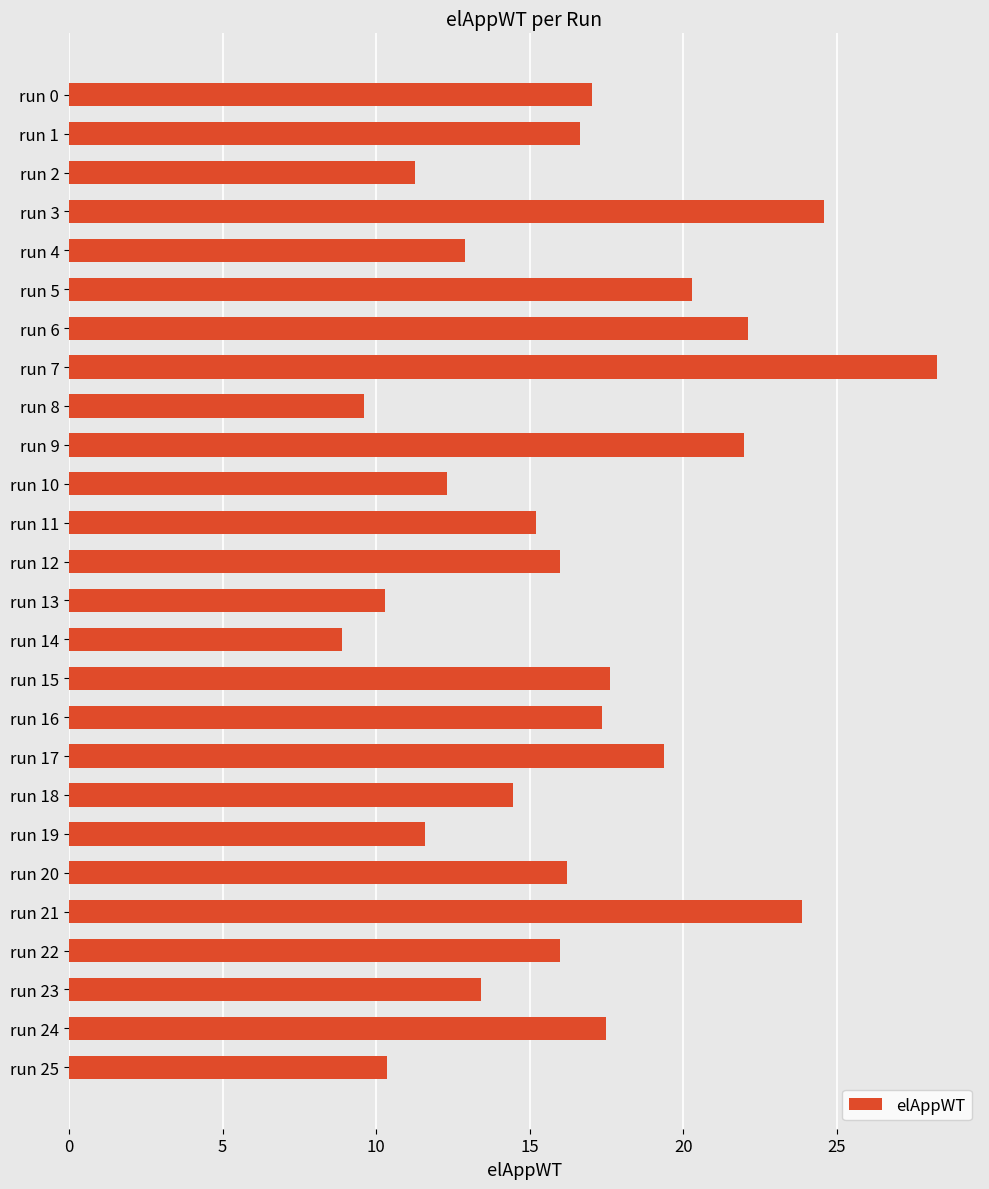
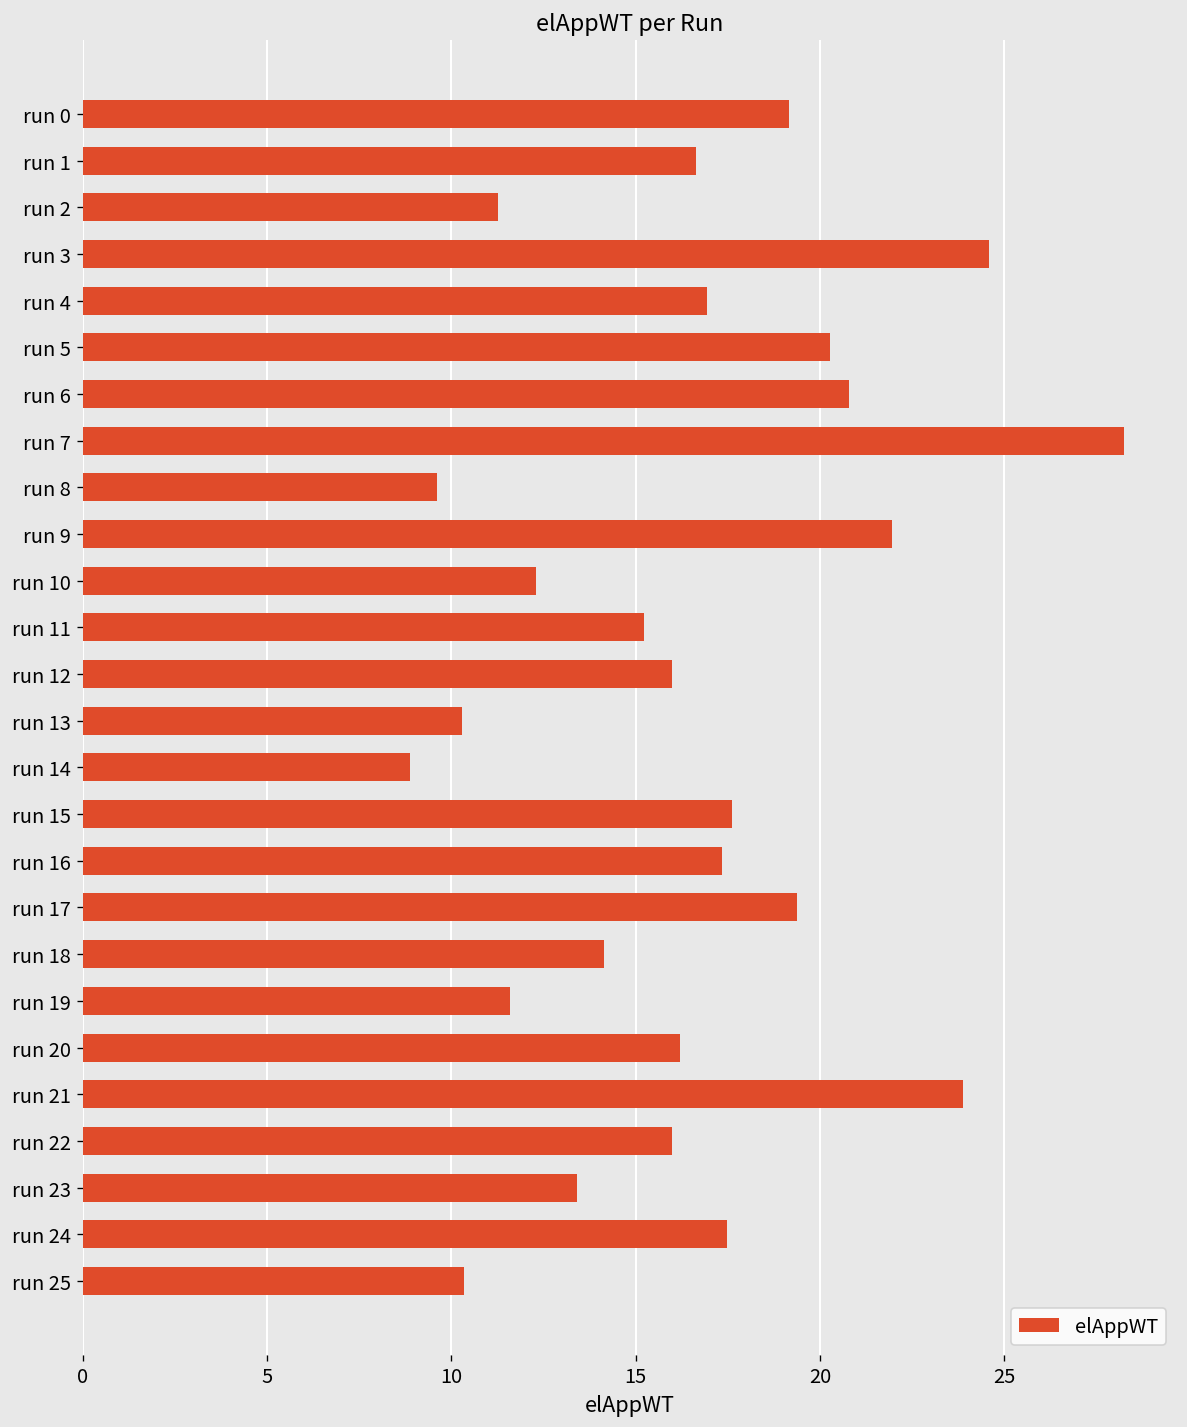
  {
-   "run 0": 17.0,
+   "run 0": 19.1,
    "run 1": 16.7,
    "run 2": 11.3,
    "run 3": 24.6,
-   "run 4": 12.9,
+   "run 4": 16.9,
    "run 5": 20.3,
-   "run 6": 22.1,
+   "run 6": 20.8,
    "run 7": 28.2,
    "run 8": 9.6,
    "run 9": 22.0,
    "run 10": 12.3,
    "run 11": 15.2,
    "run 12": 16.0,
    "run 13": 10.3,
    "run 14": 8.9,
    "run 15": 17.6,
    "run 16": 17.4,
    "run 17": 19.4,
-   "run 18": 14.5,
+   "run 18": 14.1,
    "run 19": 11.6,
    "run 20": 16.2,
    "run 21": 23.9,
    "run 22": 16.0,
    "run 23": 13.4,
    "run 24": 17.5,
    "run 25": 10.3
  }
